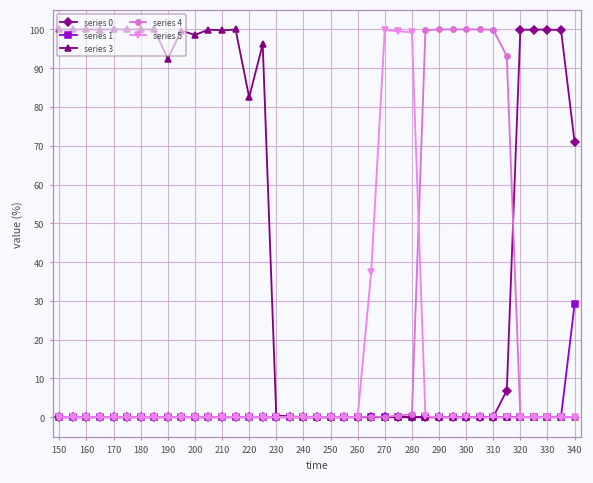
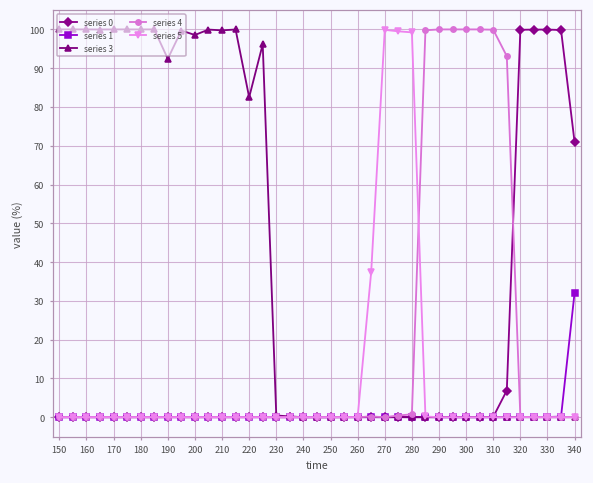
  {
    "series 1": {
-     "340": 29
+     "340": 32
    }
  }
